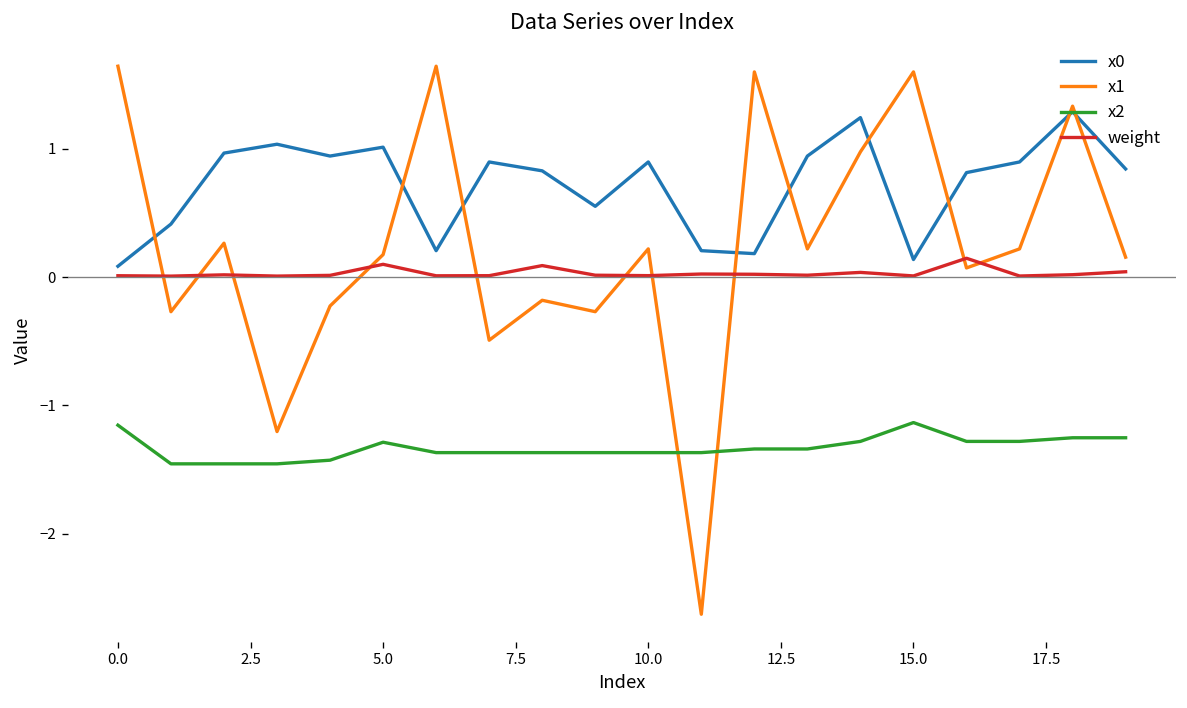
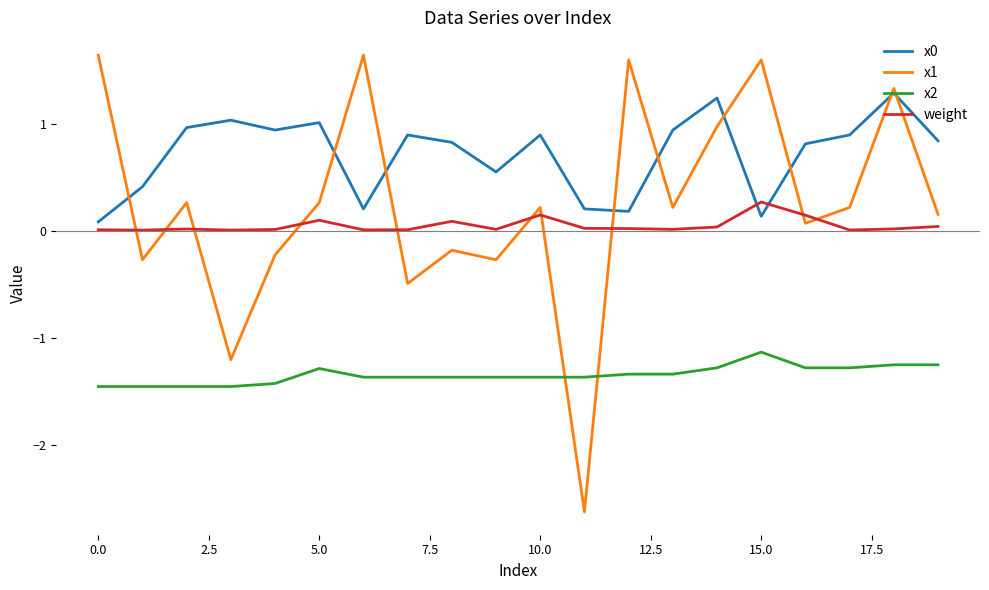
  {
    "x0": {
      "0.0": 0.09,
      "5.0": 1.01,
      "10.0": 0.90,
      "15.0": 0.14
    },
    "x1": {
      "0.0": 1.65,
-     "5.0": 0.18,
+     "5.0": 0.27,
      "10.0": 0.22,
      "15.0": 1.60
    },
    "x2": {
-     "0.0": -1.15,
+     "0.0": -1.46,
      "5.0": -1.29,
      "10.0": -1.37,
      "15.0": -1.13
    },
    "weight": {
      "0.0": 0.01,
      "5.0": 0.10,
-     "10.0": 0.01,
-     "15.0": 0.01
+     "10.0": 0.15,
+     "15.0": 0.27
    }
  }
